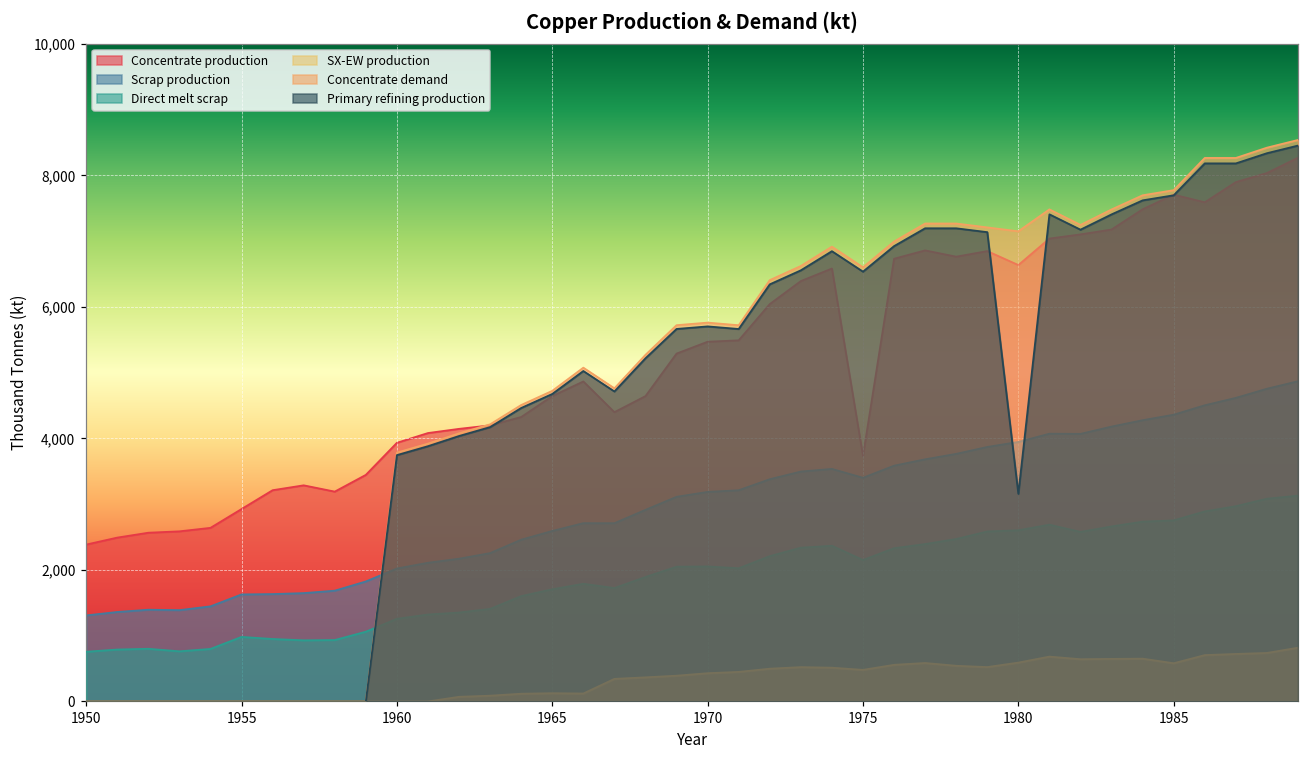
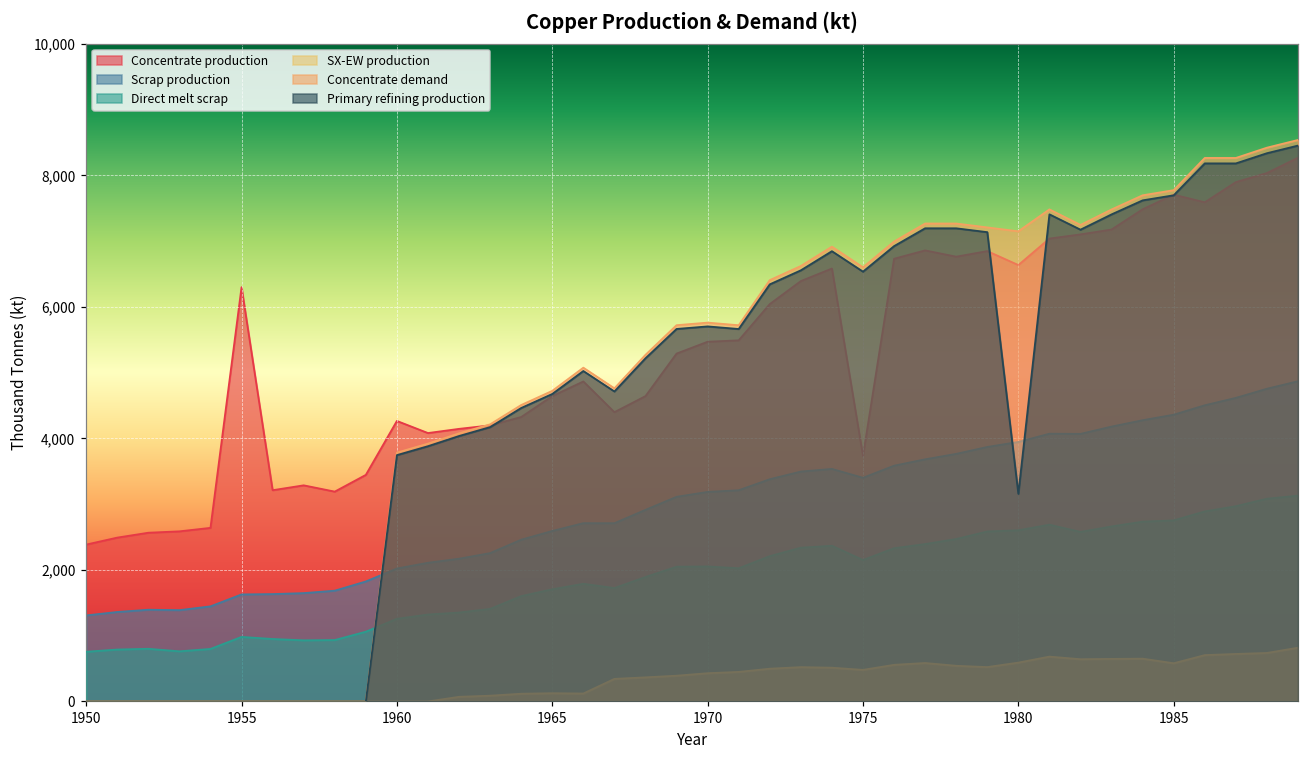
  {
    "Concentrate production": {
      "1950": "2,400",
-     "1955": "2,900",
-     "1960": "3,900",
+     "1955": "6,300",
+     "1960": "4,300",
      "1970": "5,500",
      "1975": "3,700",
      "1980": "6,600"
    },
    "Primary refining production": {
      "1970": "5,700",
      "1975": "6,500",
      "1980": "3,200"
    }
  }
